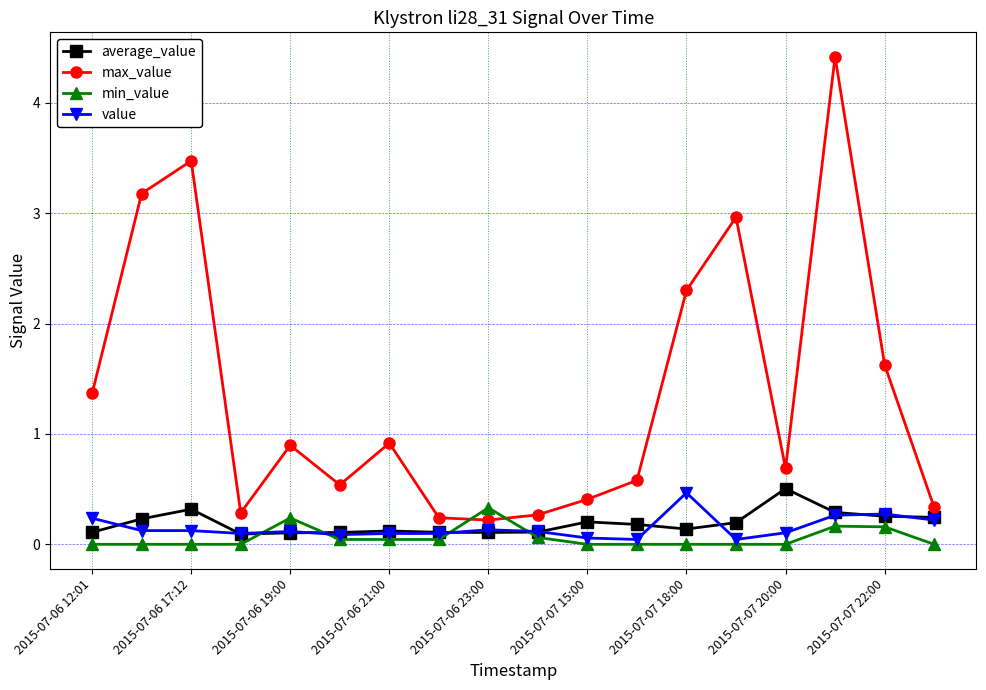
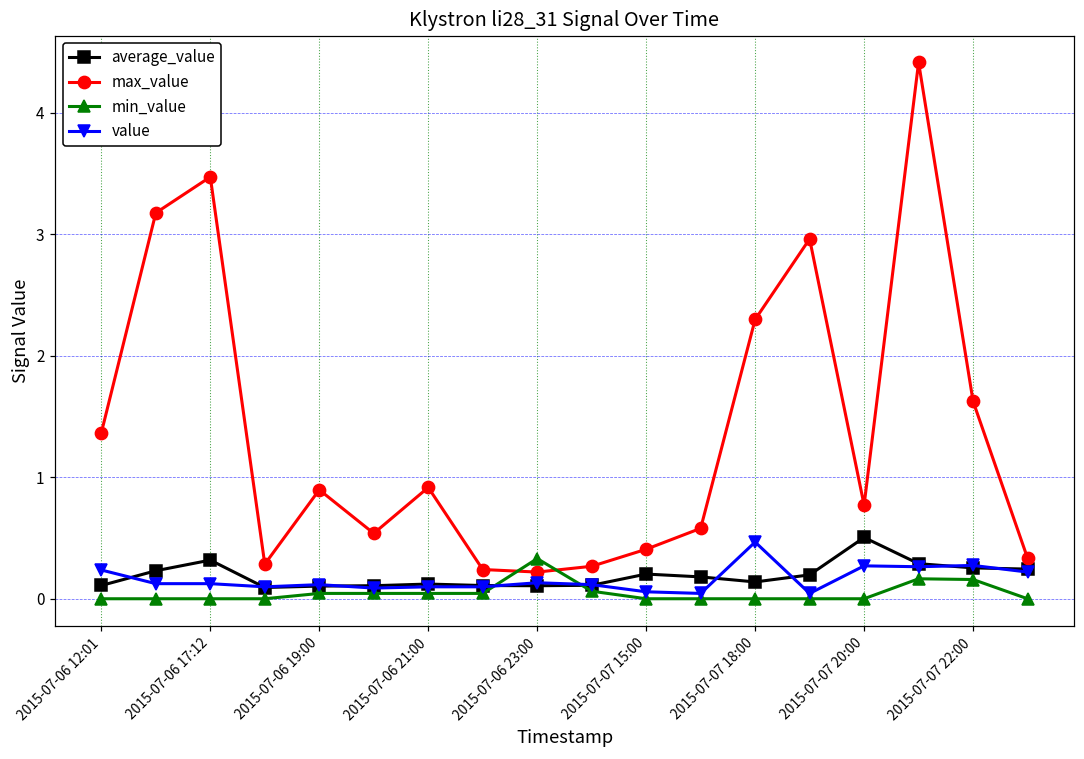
  {
    "average_value": {
      "2015-07-06 12:01": 0.11,
      "2015-07-06 17:12": 0.32,
      "2015-07-06 23:00": 0.11,
      "2015-07-07 15:00": 0.20,
      "2015-07-07 18:00": 0.14,
      "2015-07-07 20:00": 0.50
    },
    "max_value": {
      "2015-07-06 12:01": 1.37,
      "2015-07-06 17:12": 3.47,
      "2015-07-06 19:00": 0.90,
      "2015-07-06 21:00": 0.92,
      "2015-07-06 23:00": 0.22,
      "2015-07-07 15:00": 0.41,
      "2015-07-07 18:00": 2.30,
-     "2015-07-07 20:00": 0.69,
+     "2015-07-07 20:00": 0.77,
      "2015-07-07 22:00": 1.63
    },
    "min_value": {
      "2015-07-06 12:01": 0.00,
      "2015-07-06 17:12": 0.00,
-     "2015-07-06 19:00": 0.24,
+     "2015-07-06 19:00": 0.04,
      "2015-07-06 21:00": 0.04,
      "2015-07-06 23:00": 0.33,
      "2015-07-07 15:00": 0.00,
      "2015-07-07 18:00": 0.00,
      "2015-07-07 20:00": 0.00,
      "2015-07-07 22:00": 0.16
    },
    "value": {
      "2015-07-06 12:01": 0.24,
      "2015-07-06 17:12": 0.12,
      "2015-07-06 23:00": 0.13,
      "2015-07-07 15:00": 0.06,
      "2015-07-07 18:00": 0.47,
-     "2015-07-07 20:00": 0.10
+     "2015-07-07 20:00": 0.27
    }
  }
